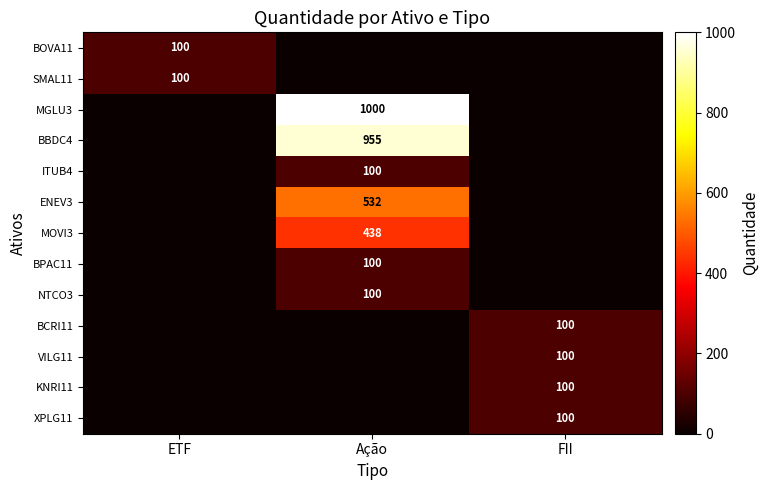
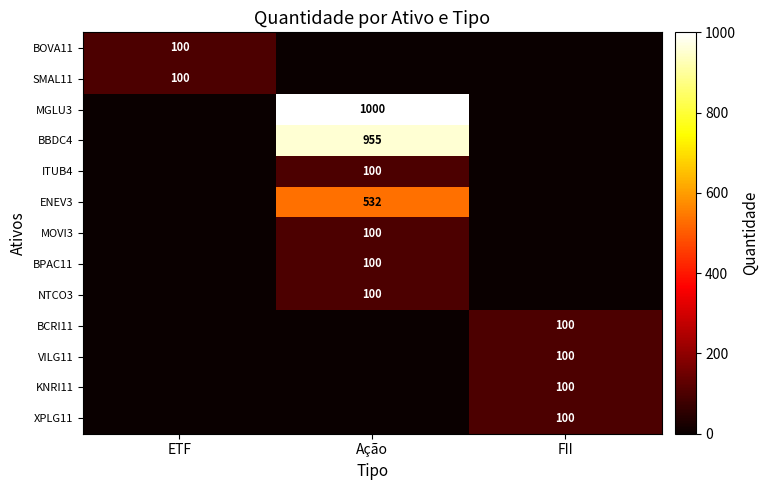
  {
    "BOVA11": {
      "ETF": 100
    },
    "SMAL11": {
      "ETF": 100
    },
    "MGLU3": {
      "Ação": 1000
    },
    "BBDC4": {
      "Ação": 955
    },
    "ITUB4": {
      "Ação": 100
    },
    "ENEV3": {
      "Ação": 532
    },
    "MOVI3": {
-     "Ação": 438
+     "Ação": 100
    },
    "BPAC11": {
      "Ação": 100
    },
    "NTCO3": {
      "Ação": 100
    },
    "BCRI11": {
      "FII": 100
    },
    "VILG11": {
      "FII": 100
    },
    "KNRI11": {
      "FII": 100
    },
    "XPLG11": {
      "FII": 100
    }
  }
